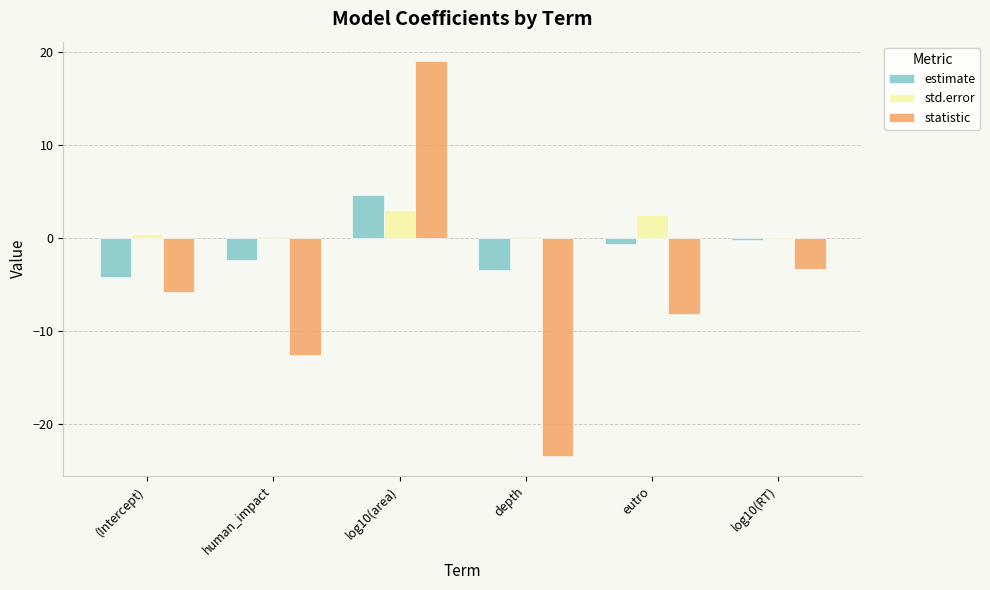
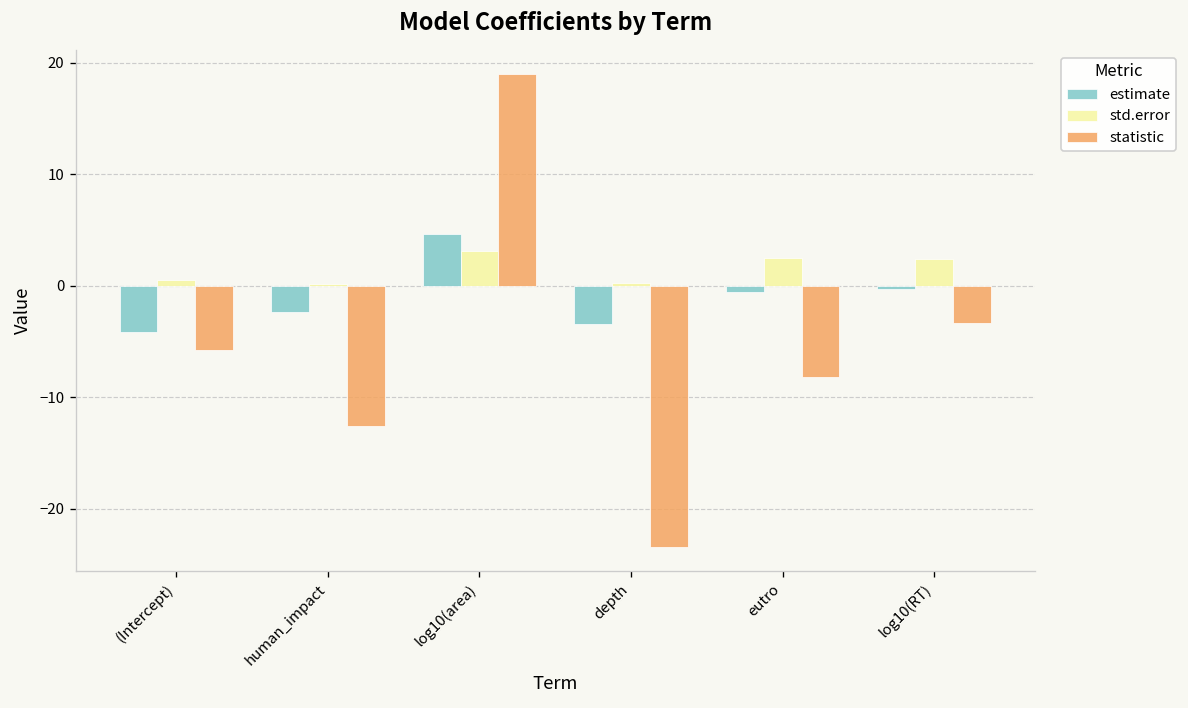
  {
    "estimate": {
      "(Intercept)": -4,
      "human_impact": -2,
      "log10(area)": 5,
      "depth": -3,
      "eutro": -1
    },
    "std.error": {
      "(Intercept)": 0,
      "log10(area)": 3,
      "eutro": 2,
-     "log10(RT)": 0
+     "log10(RT)": 2
    },
    "statistic": {
      "(Intercept)": -6,
      "human_impact": -13,
      "log10(area)": 19,
      "depth": -23,
      "eutro": -8,
      "log10(RT)": -3
    }
  }
